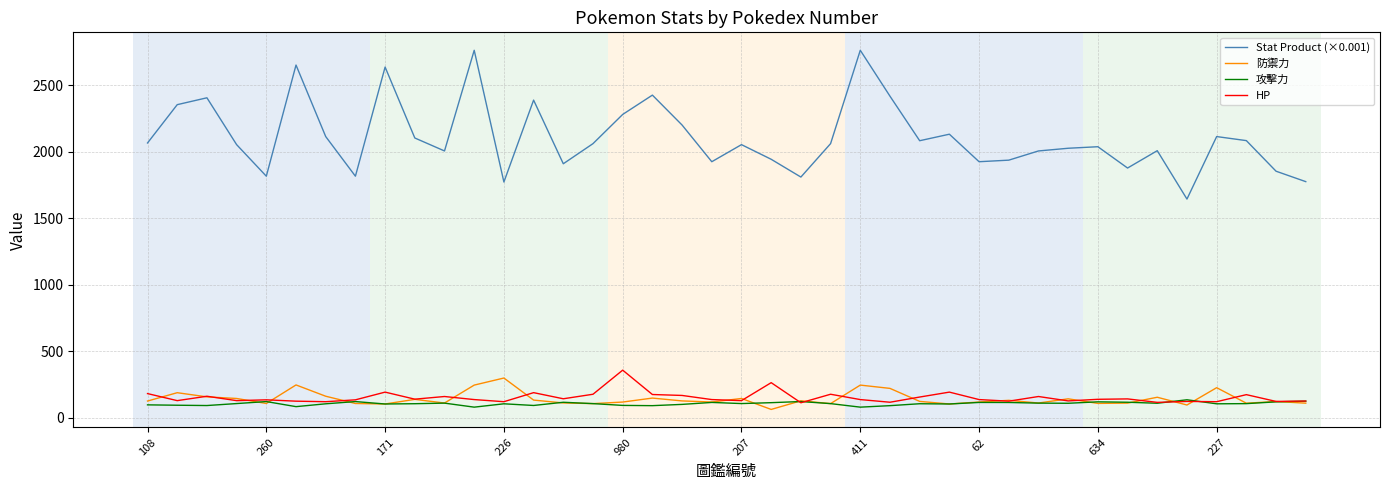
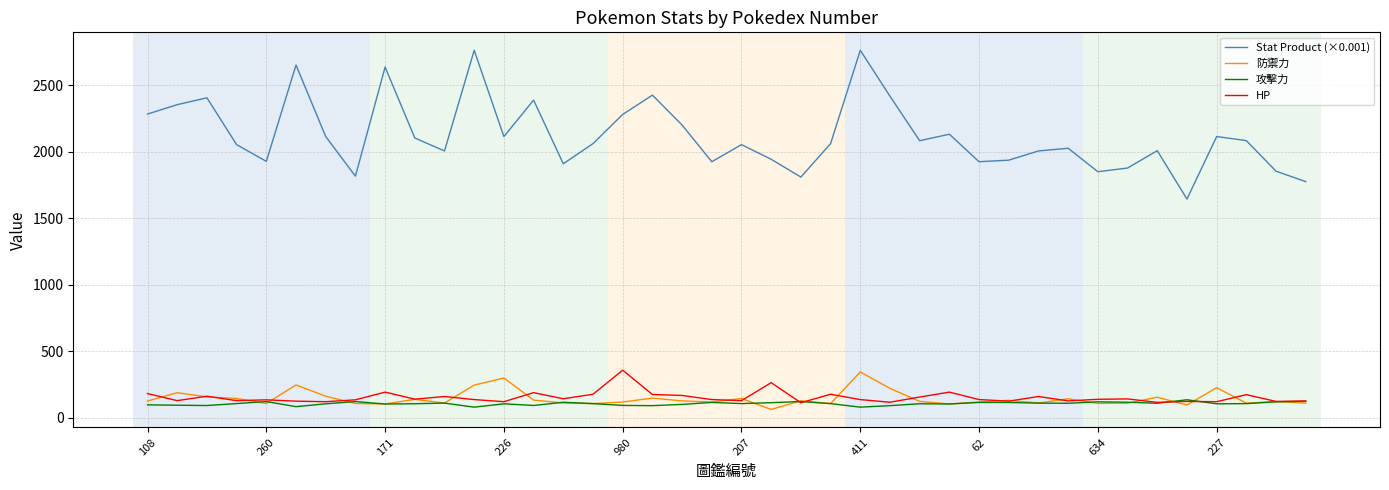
  {
    "Stat Product (×0.001)": {
-     "108": 2070,
-     "260": 1820,
+     "108": 2280,
+     "260": 1930,
      "171": 2640,
-     "226": 1770,
+     "226": 2110,
      "980": 2280,
      "207": 2050,
      "411": 2760,
      "62": 1920,
-     "634": 2040,
+     "634": 1850,
      "227": 2110
    },
    "防禦力": {
      "108": 130,
      "226": 300,
      "980": 120,
-     "411": 250,
+     "411": 350,
      "227": 230
    },
    "攻擊力": {
      "108": 100,
      "980": 90,
      "207": 110,
      "411": 80
    },
    "HP": {
      "108": 180,
      "171": 190,
      "980": 360,
      "411": 140
    }
  }
